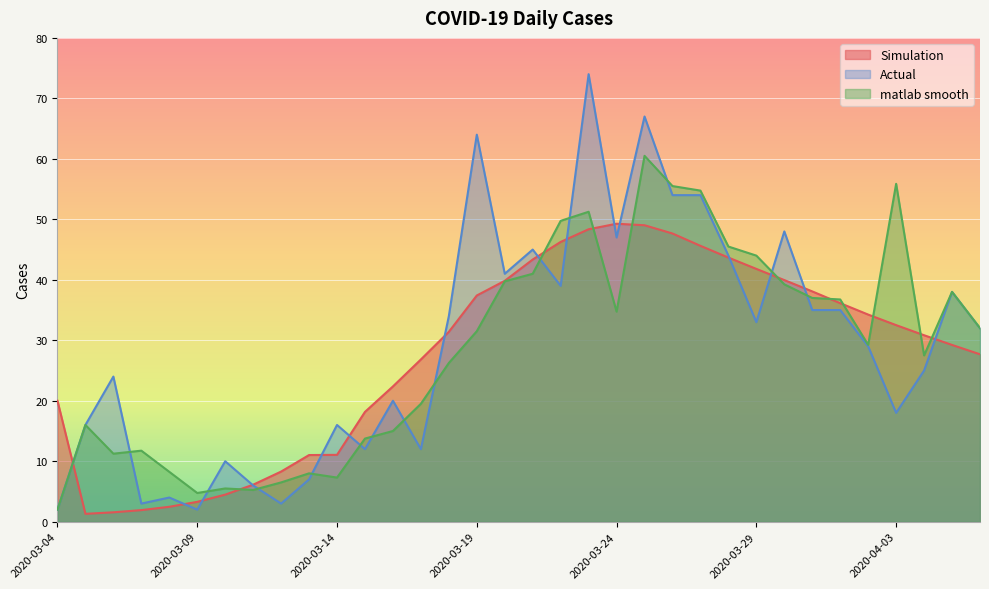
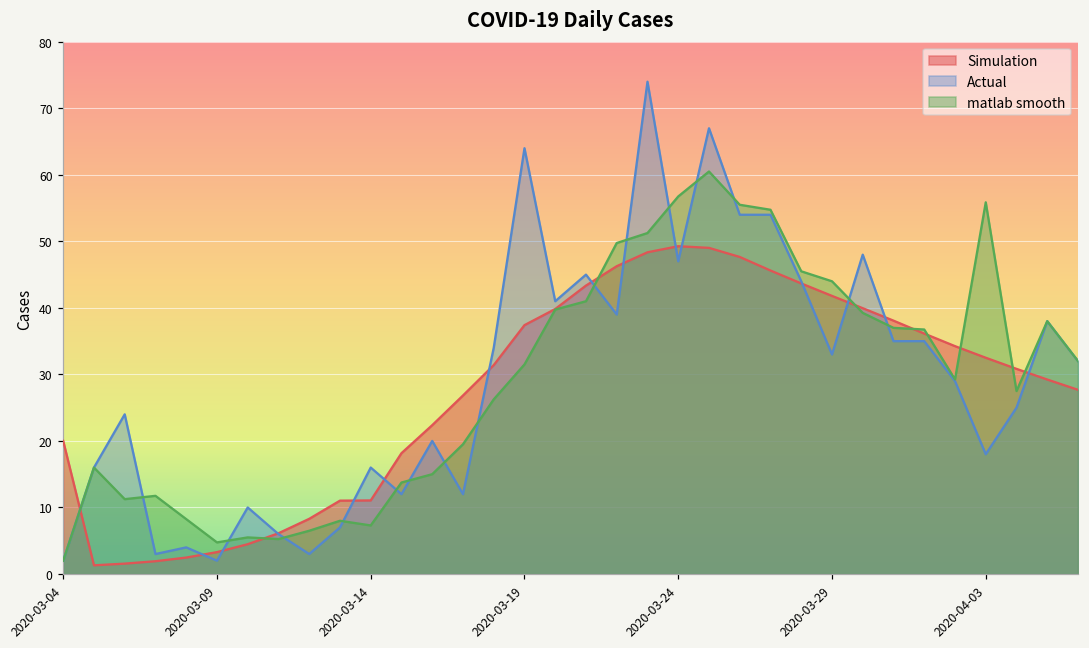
  {
    "Simulation": {
      "2020-03-04": 20,
      "2020-03-09": 3,
      "2020-03-14": 11,
      "2020-03-19": 37,
      "2020-03-24": 49,
      "2020-03-29": 42,
      "2020-04-03": 33
    },
    "Actual": {
      "2020-03-09": 2,
      "2020-03-14": 16,
      "2020-03-19": 64,
      "2020-03-24": 47,
      "2020-03-29": 33,
      "2020-04-03": 18
    },
    "matlab smooth": {
      "2020-03-09": 5,
      "2020-03-14": 7,
      "2020-03-19": 32,
-     "2020-03-24": 35,
+     "2020-03-24": 57,
      "2020-03-29": 44,
      "2020-04-03": 56
    }
  }
